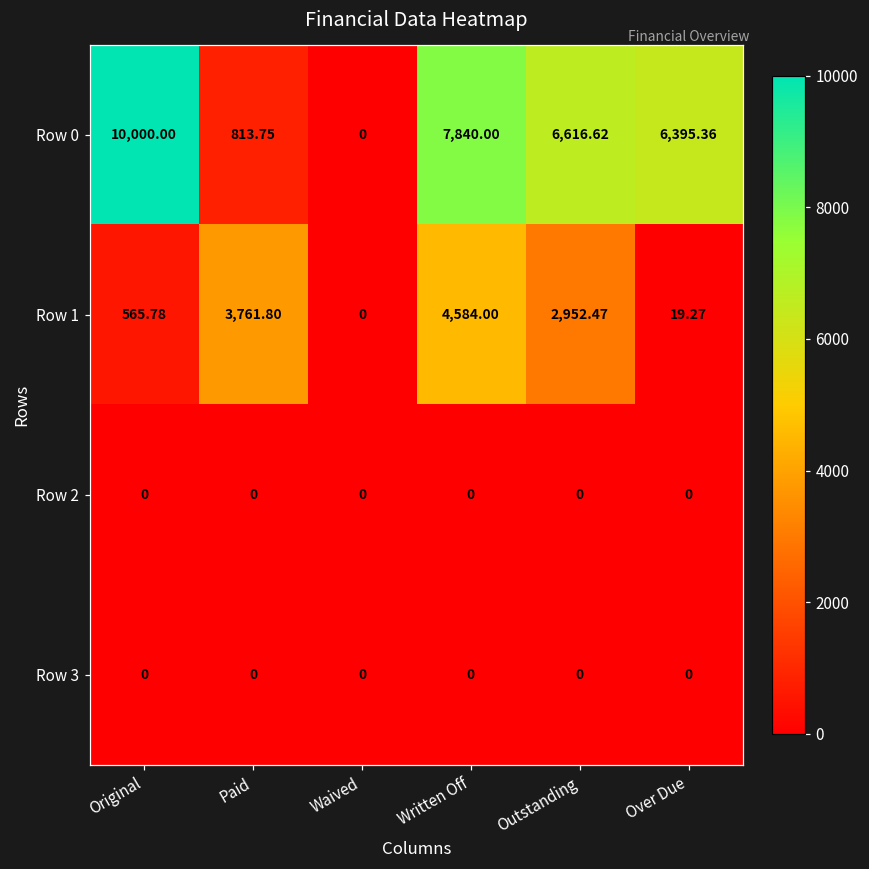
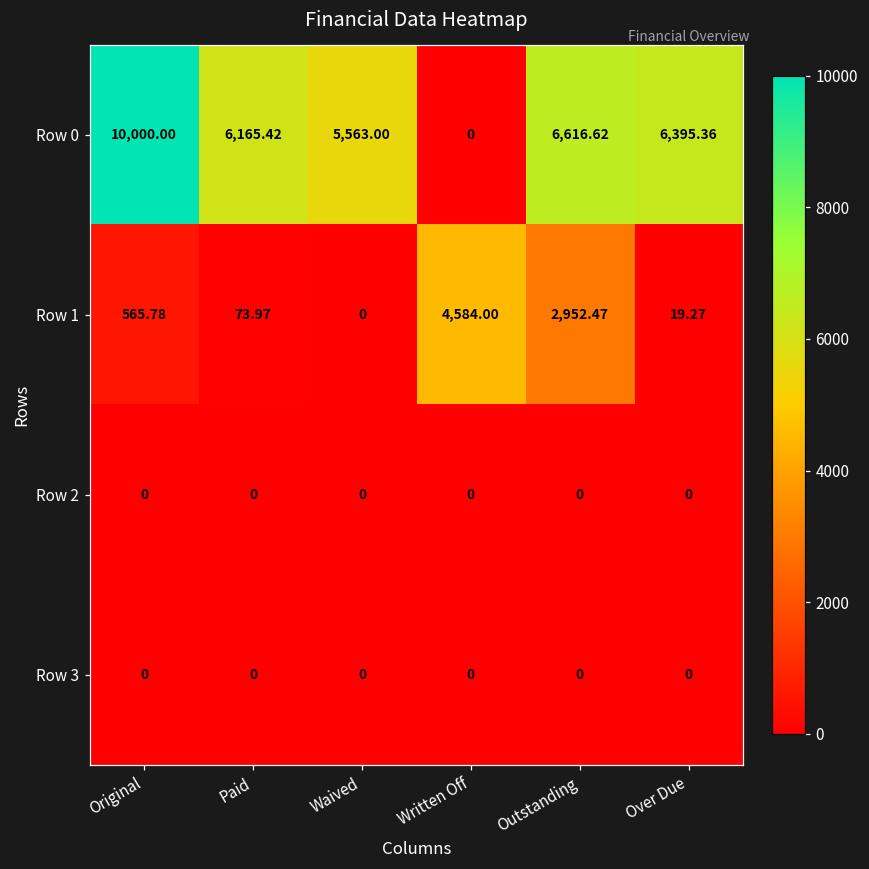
  {
    "Row 0": {
      "Original": "10,000.00",
-     "Paid": "813.75",
-     "Waived": "0",
-     "Written Off": "7,840.00",
+     "Paid": "6,165.42",
+     "Waived": "5,563.00",
+     "Written Off": "0",
      "Outstanding": "6,616.62",
      "Over Due": "6,395.36"
    },
    "Row 1": {
      "Original": "565.78",
-     "Paid": "3,761.80",
+     "Paid": "73.97",
      "Waived": "0",
      "Written Off": "4,584.00",
      "Outstanding": "2,952.47",
      "Over Due": "19.27"
    },
    "Row 2": {
      "Original": "0",
      "Paid": "0",
      "Waived": "0",
      "Written Off": "0",
      "Outstanding": "0",
      "Over Due": "0"
    },
    "Row 3": {
      "Original": "0",
      "Paid": "0",
      "Waived": "0",
      "Written Off": "0",
      "Outstanding": "0",
      "Over Due": "0"
    }
  }
